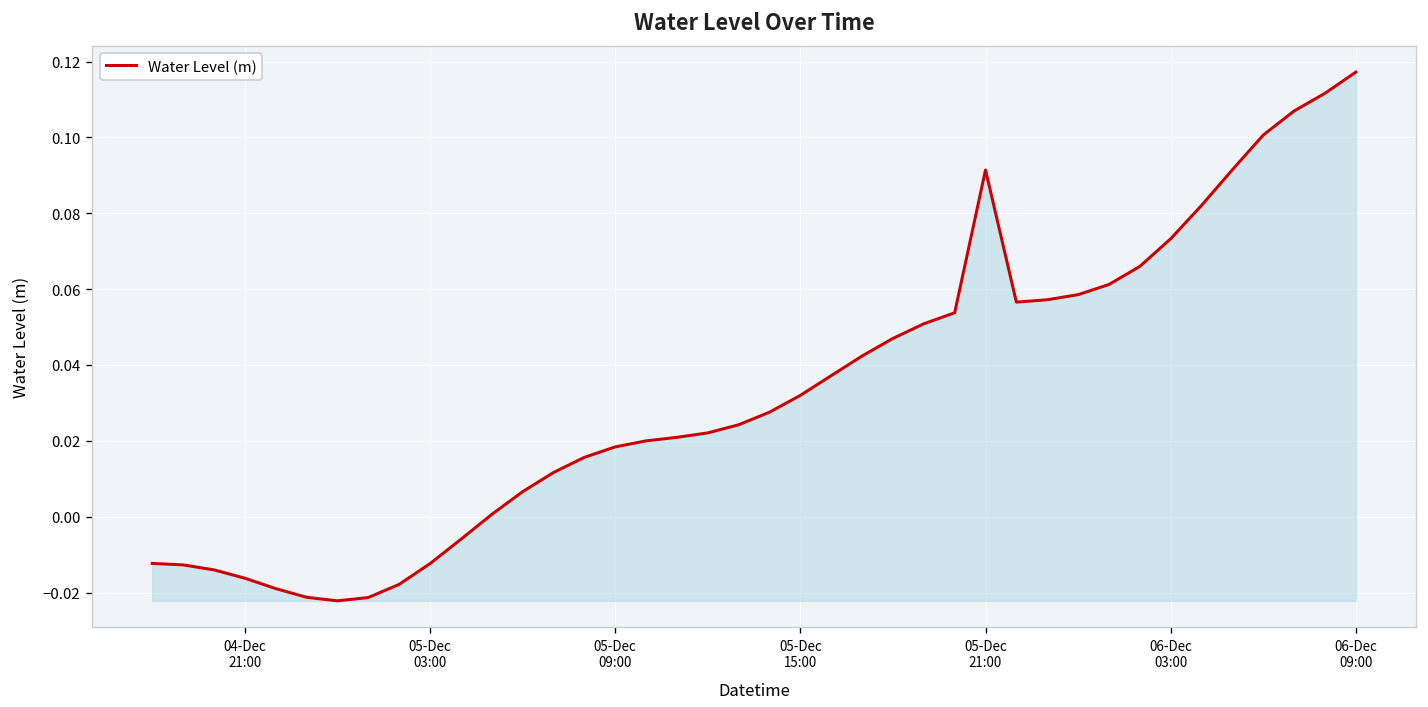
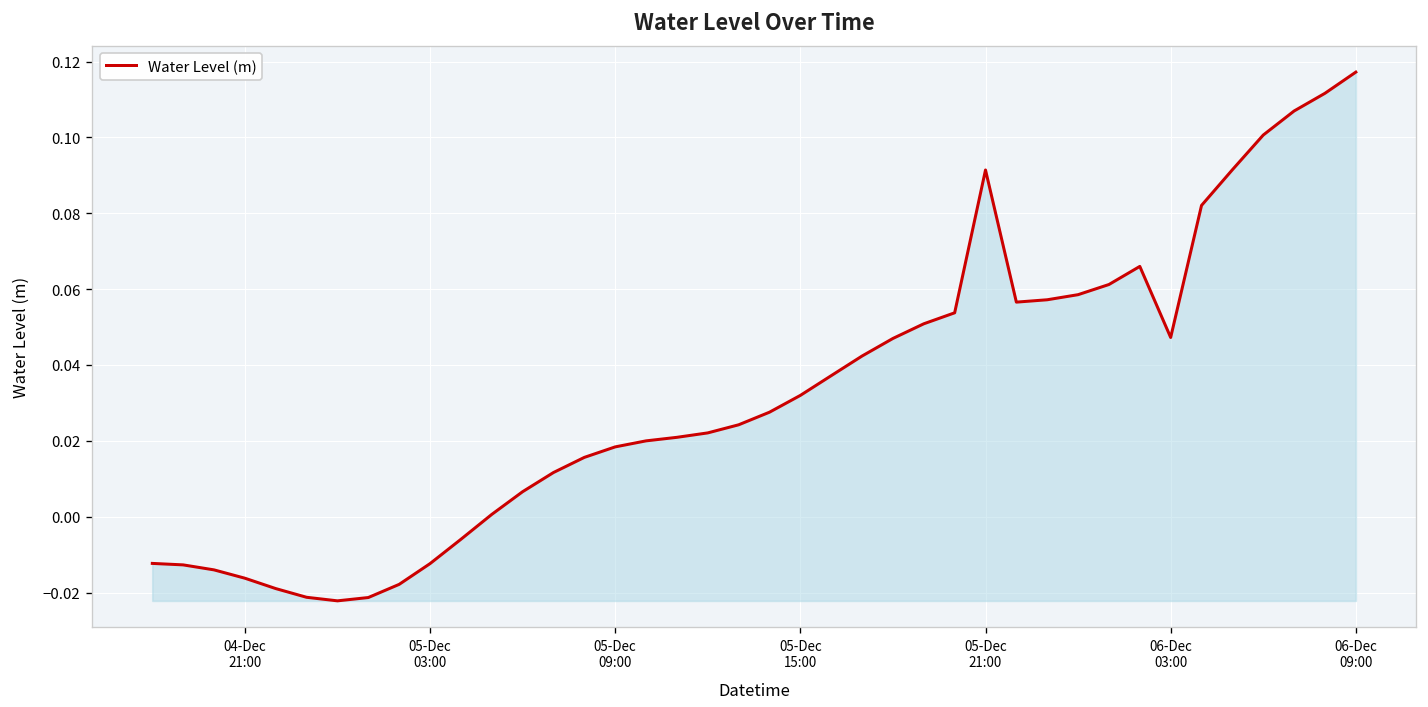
  {
    "04-Dec 21:00": -0.016,
    "05-Dec 03:00": -0.012,
    "05-Dec 09:00": 0.018,
    "05-Dec 15:00": 0.032,
    "05-Dec 21:00": 0.091,
-   "06-Dec 03:00": 0.073,
+   "06-Dec 03:00": 0.047,
    "06-Dec 09:00": 0.117
  }
